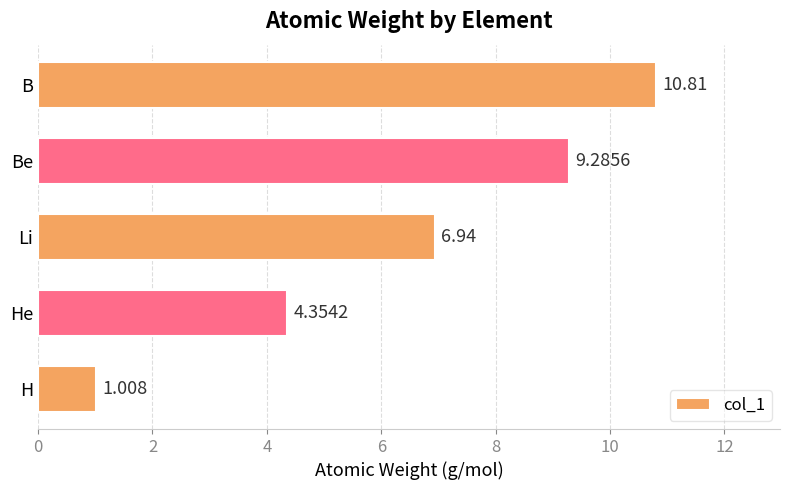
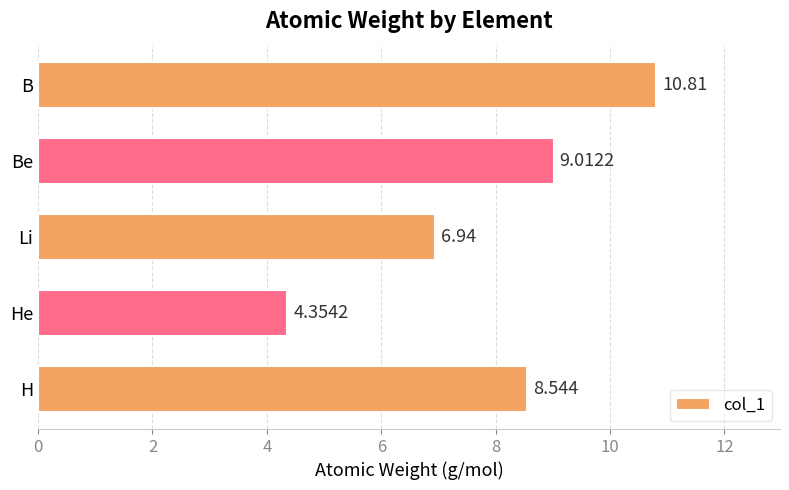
  {
    "B": 10.81,
-   "Be": 9.2856,
+   "Be": 9.0122,
    "Li": 6.94,
    "He": 4.3542,
-   "H": 1.008
+   "H": 8.544
  }
